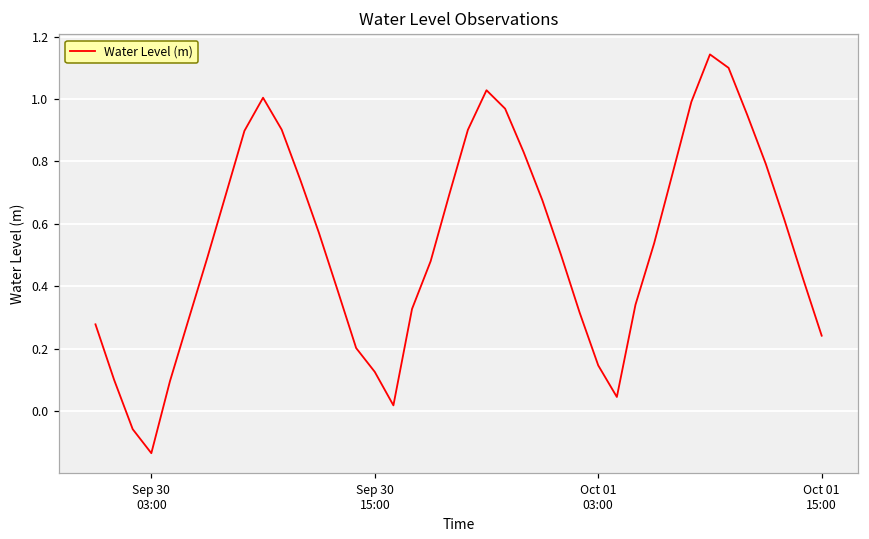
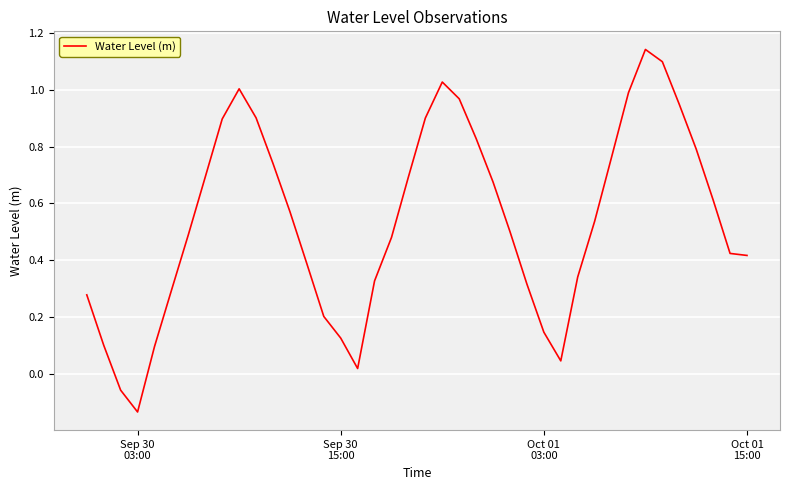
  {
    "Sep 30 03:00": -0.14,
    "Sep 30 15:00": 0.13,
    "Oct 01 03:00": 0.15,
-   "Oct 01 15:00": 0.24
+   "Oct 01 15:00": 0.42
  }
